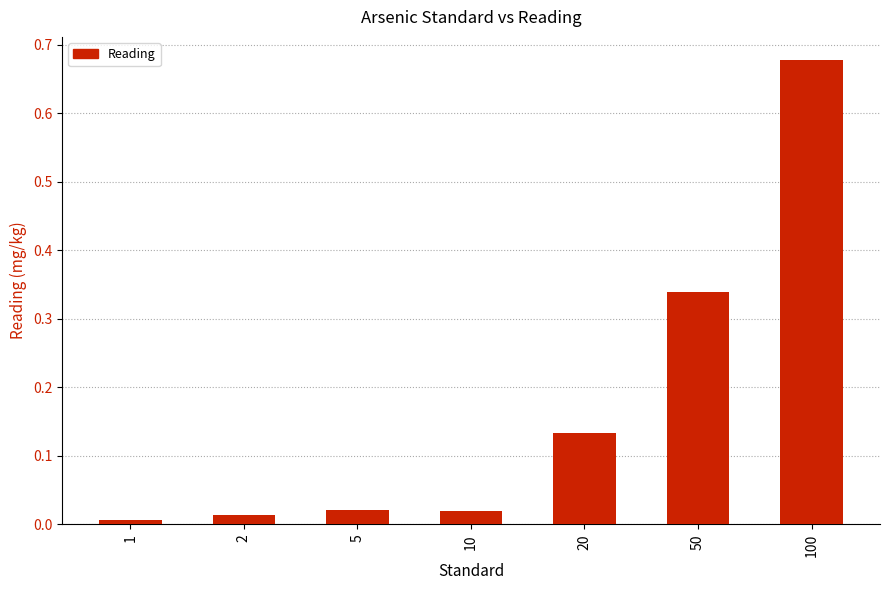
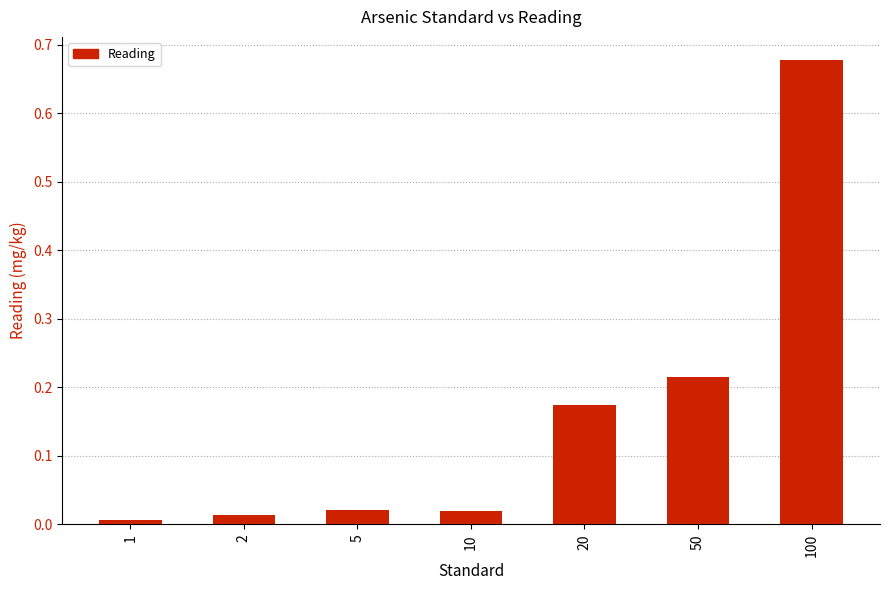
  {
    "1": 0.01,
    "2": 0.01,
    "5": 0.02,
    "10": 0.02,
-   "20": 0.13,
-   "50": 0.34,
+   "20": 0.17,
+   "50": 0.22,
    "100": 0.68
  }
